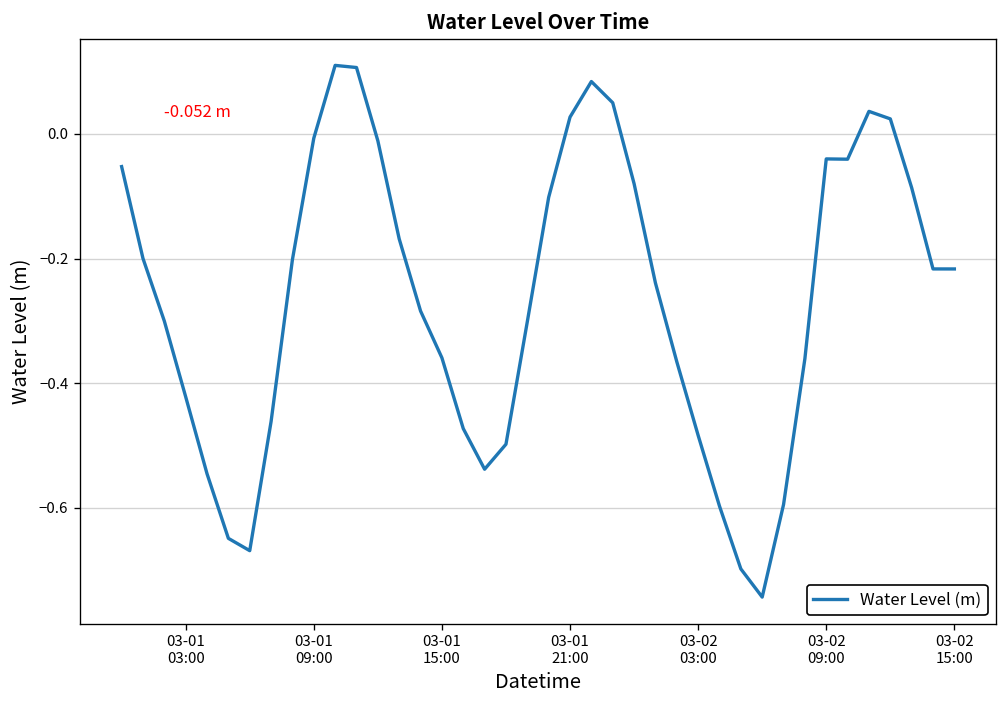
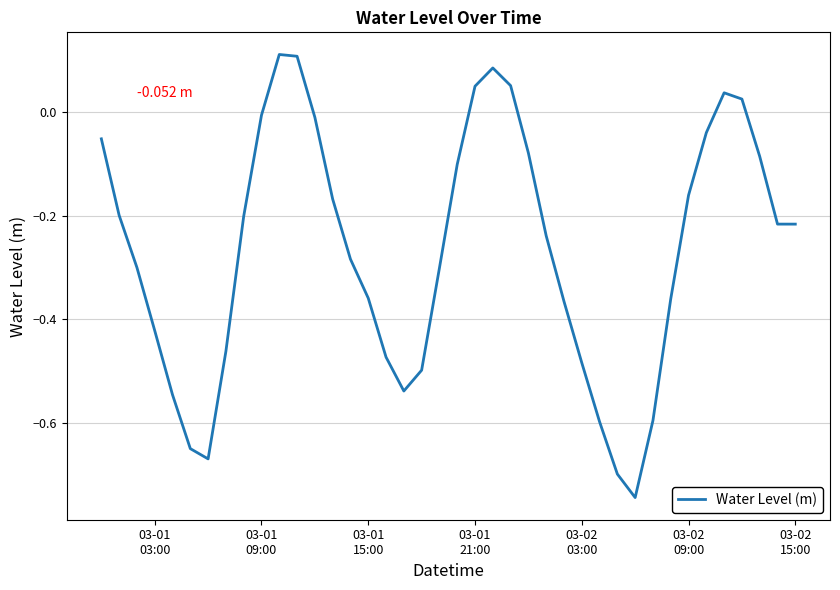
  {
    "03-01 03:00": -0.42,
    "03-01 09:00": -0.01,
    "03-01 15:00": -0.36,
-   "03-01 21:00": 0.03,
+   "03-01 21:00": 0.05,
    "03-02 03:00": -0.48,
-   "03-02 09:00": -0.04,
+   "03-02 09:00": -0.16,
    "03-02 15:00": -0.22
  }
